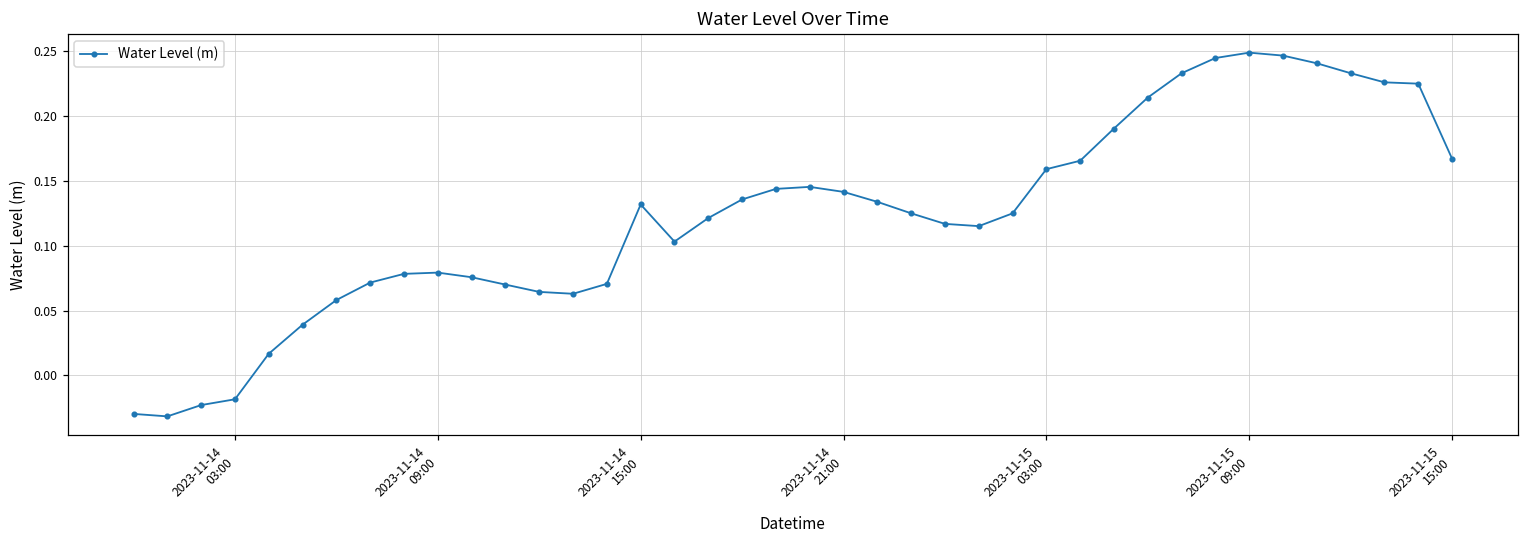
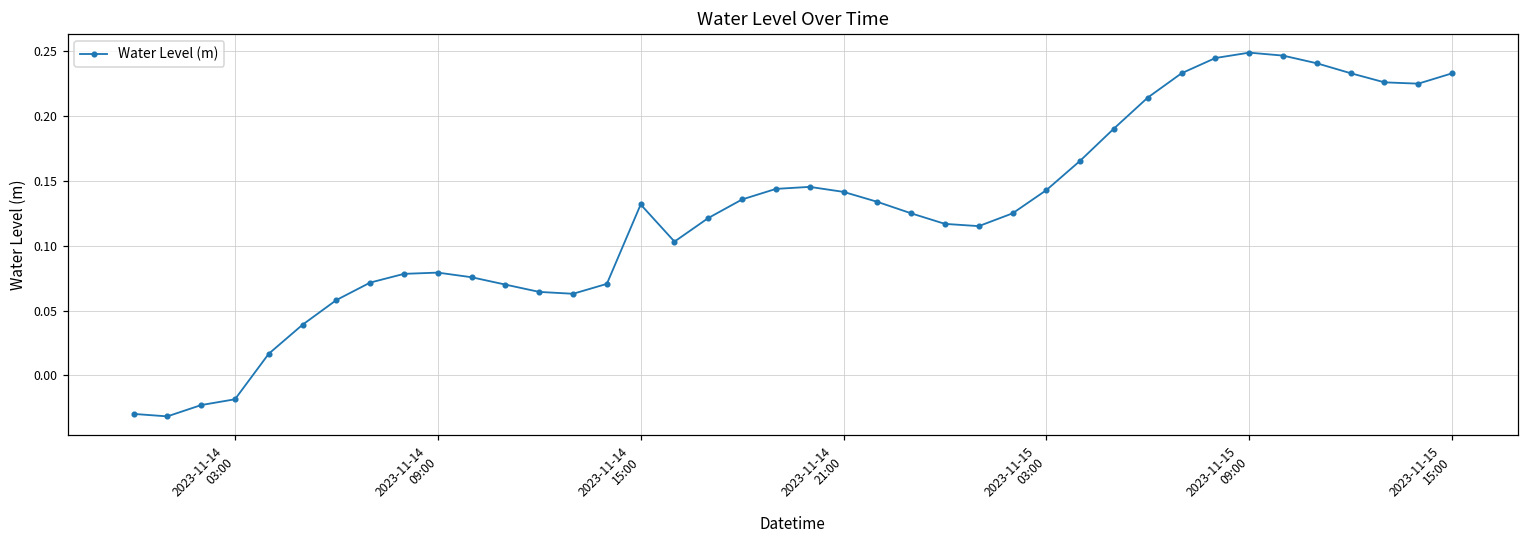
  {
    "2023-11-14 03:00": -0.018,
    "2023-11-14 09:00": 0.079,
    "2023-11-14 15:00": 0.132,
    "2023-11-14 21:00": 0.142,
-   "2023-11-15 03:00": 0.159,
+   "2023-11-15 03:00": 0.143,
    "2023-11-15 09:00": 0.249,
-   "2023-11-15 15:00": 0.167
+   "2023-11-15 15:00": 0.233
  }
